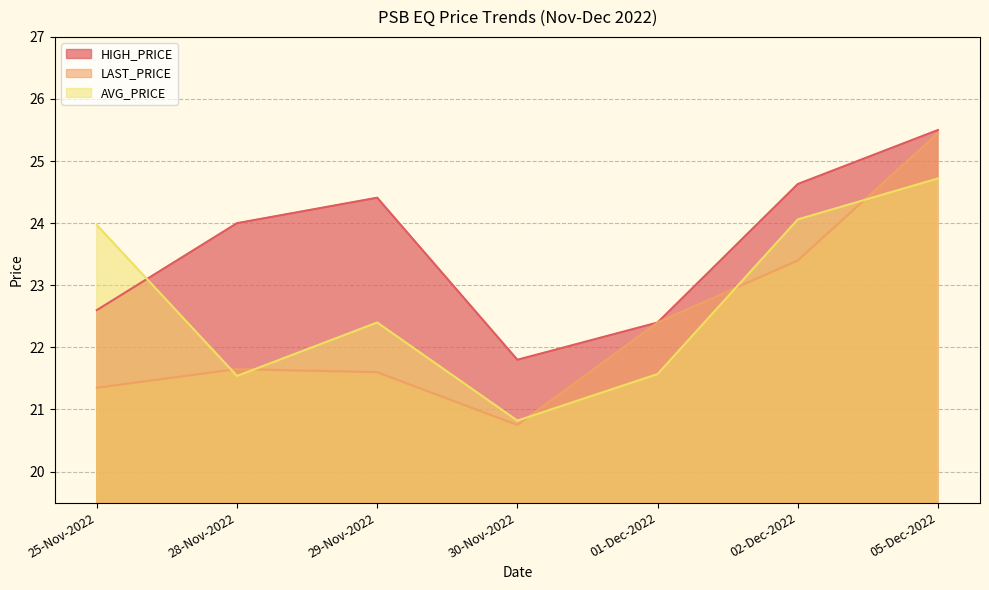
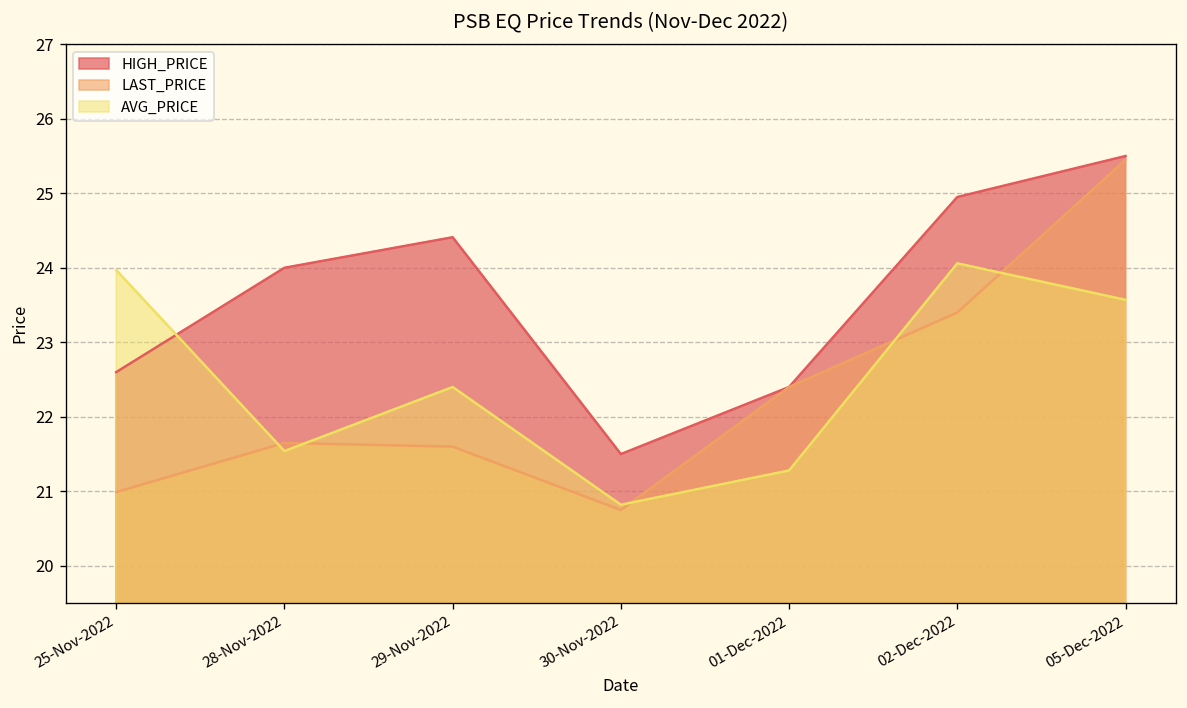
  {
    "HIGH_PRICE": {
      "25-Nov-2022": 22.6,
      "28-Nov-2022": 24.0,
      "29-Nov-2022": 24.4,
-     "30-Nov-2022": 21.8,
-     "02-Dec-2022": 24.6,
+     "30-Nov-2022": 21.5,
+     "02-Dec-2022": 25.0,
      "05-Dec-2022": 25.5
    },
    "LAST_PRICE": {
-     "25-Nov-2022": 21.4,
+     "25-Nov-2022": 21.0,
      "28-Nov-2022": 21.7,
      "29-Nov-2022": 21.6,
      "30-Nov-2022": 20.8,
      "02-Dec-2022": 23.4,
      "05-Dec-2022": 25.5
    },
    "AVG_PRICE": {
      "25-Nov-2022": 24.0,
      "28-Nov-2022": 21.5,
      "29-Nov-2022": 22.4,
      "30-Nov-2022": 20.8,
-     "01-Dec-2022": 21.6,
+     "01-Dec-2022": 21.3,
      "02-Dec-2022": 24.1,
-     "05-Dec-2022": 24.7
+     "05-Dec-2022": 23.6
    }
  }
